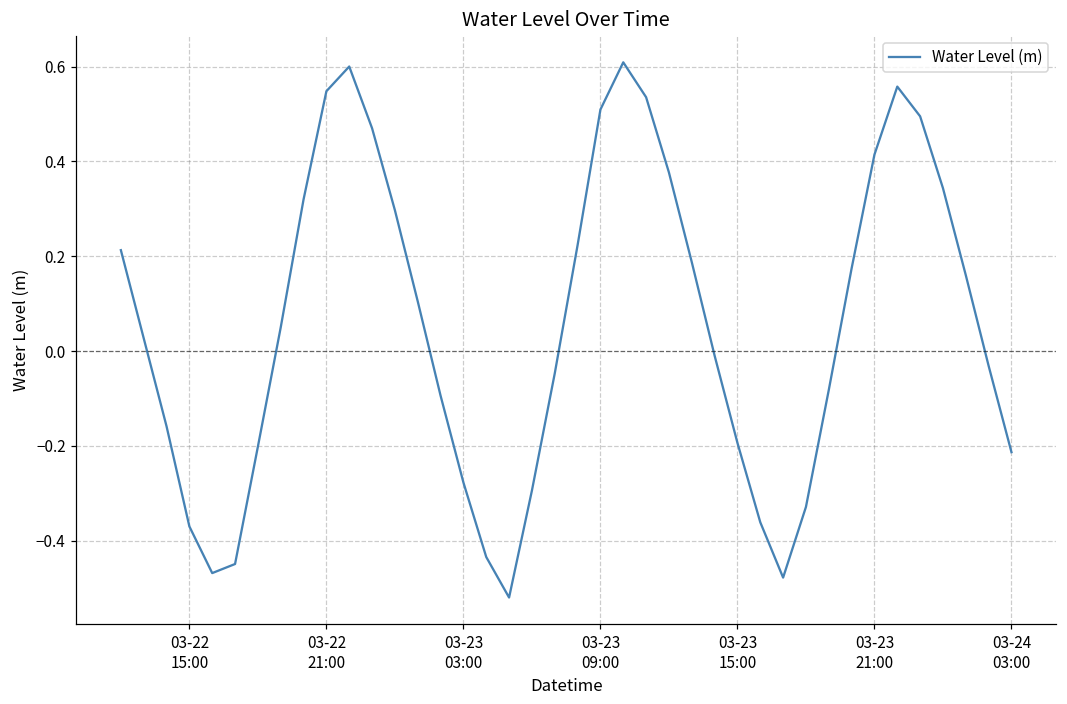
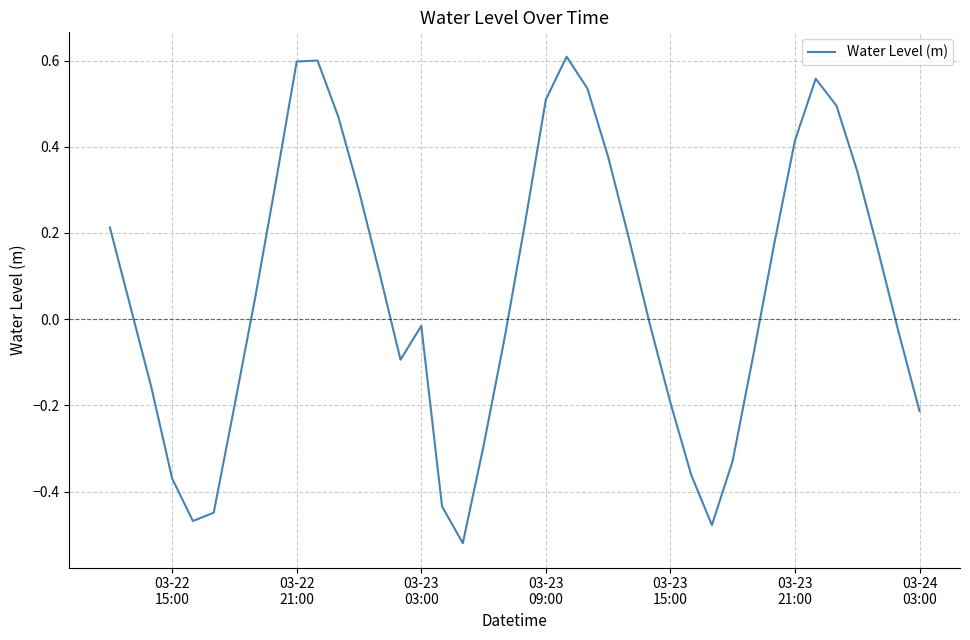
  {
    "03-22 15:00": -0.37,
-   "03-22 21:00": 0.55,
-   "03-23 03:00": -0.28,
+   "03-22 21:00": 0.60,
+   "03-23 03:00": -0.02,
    "03-23 09:00": 0.51,
    "03-23 15:00": -0.19,
    "03-23 21:00": 0.41,
    "03-24 03:00": -0.21
  }
